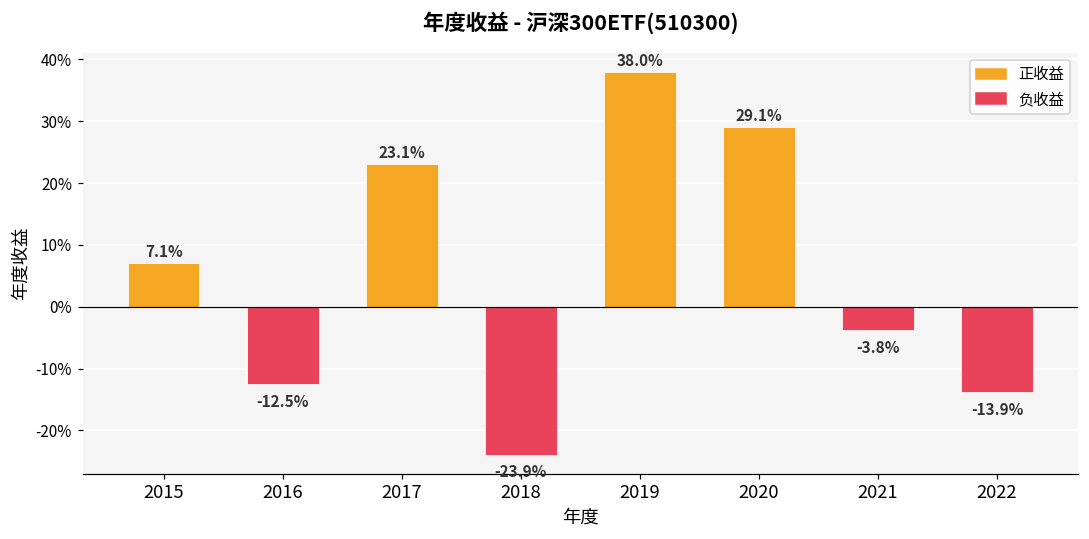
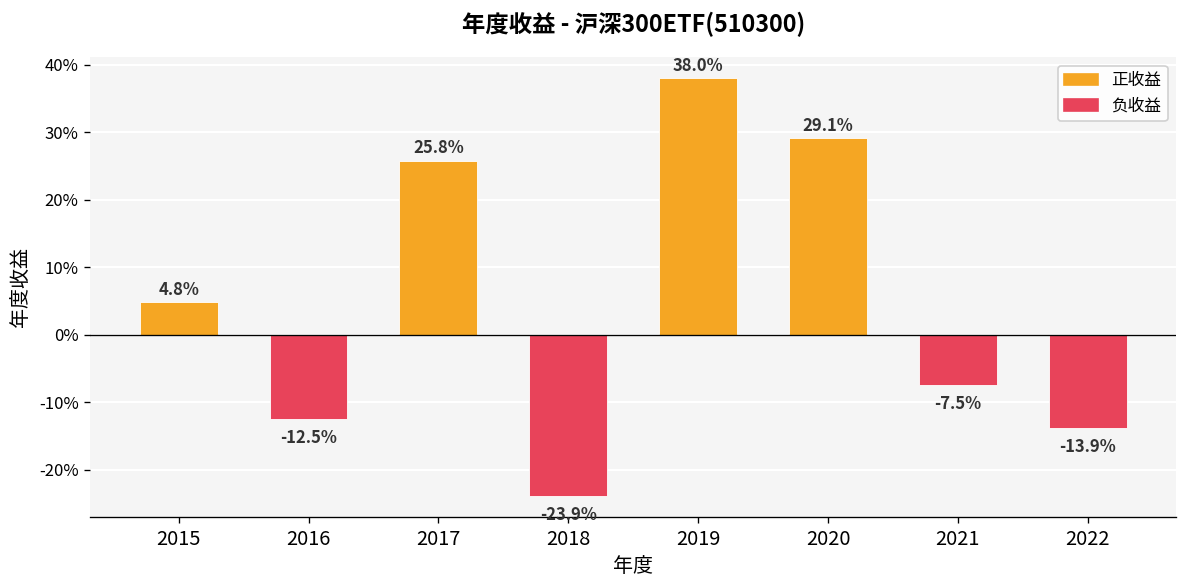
  {
-   "2015": "7.1%",
+   "2015": "4.8%",
    "2016": "-12.5%",
-   "2017": "23.1%",
+   "2017": "25.8%",
    "2018": "-23.9%",
    "2019": "38.0%",
    "2020": "29.1%",
-   "2021": "-3.8%",
+   "2021": "-7.5%",
    "2022": "-13.9%"
  }
